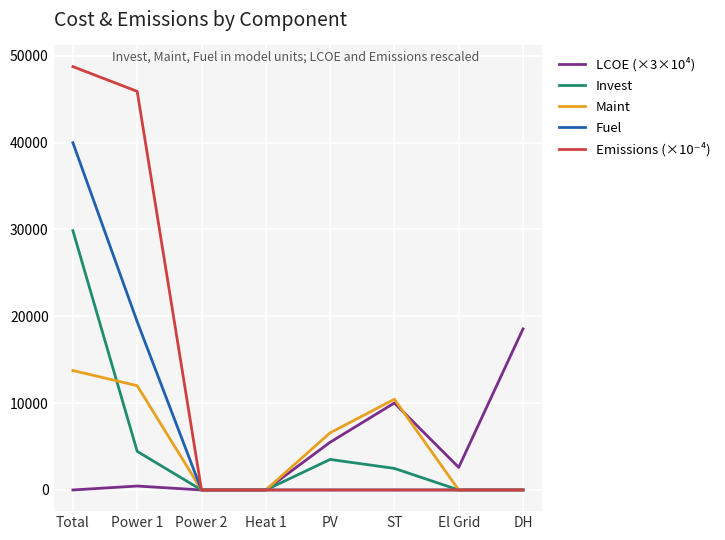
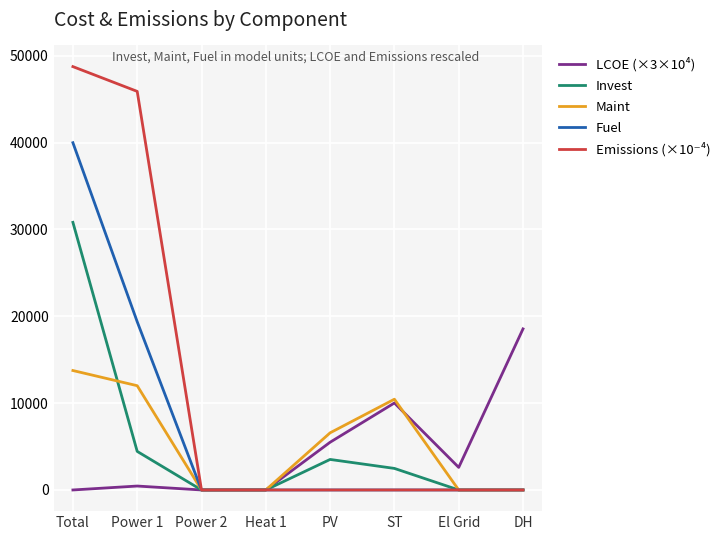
  {
    "LCOE (×3×10⁴)": {
      "Total": 0,
      "Power 1": 0,
      "PV": 5000,
      "ST": 10000,
      "El Grid": 3000,
      "DH": 19000
    },
    "Invest": {
-     "Total": 30000,
+     "Total": 31000,
      "Power 1": 4000,
      "PV": 4000,
      "ST": 2000
    },
    "Maint": {
      "Total": 14000,
      "Power 1": 12000,
      "PV": 7000,
      "ST": 10000
    },
    "Fuel": {
      "Total": 40000,
      "Power 1": 19000
    },
    "Emissions (×10⁻⁴)": {
      "Total": 49000,
      "Power 1": 46000
    }
  }
